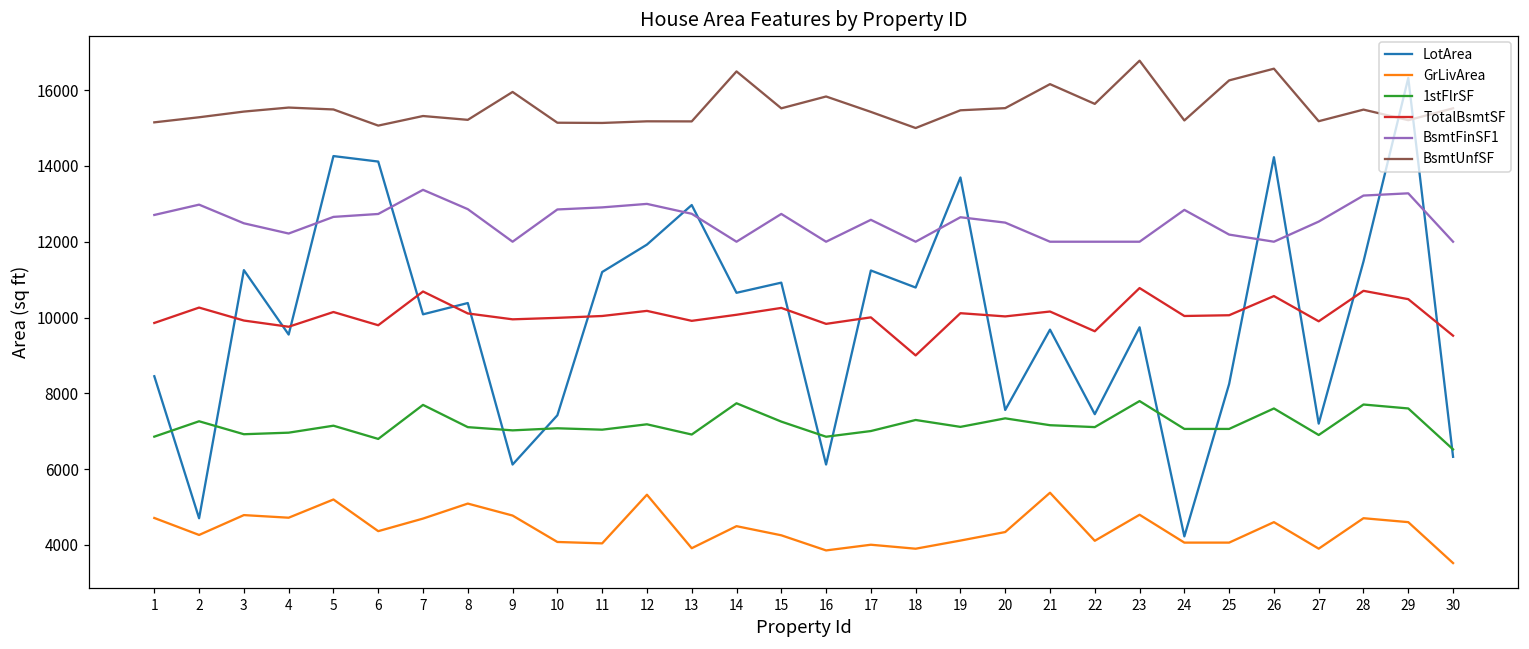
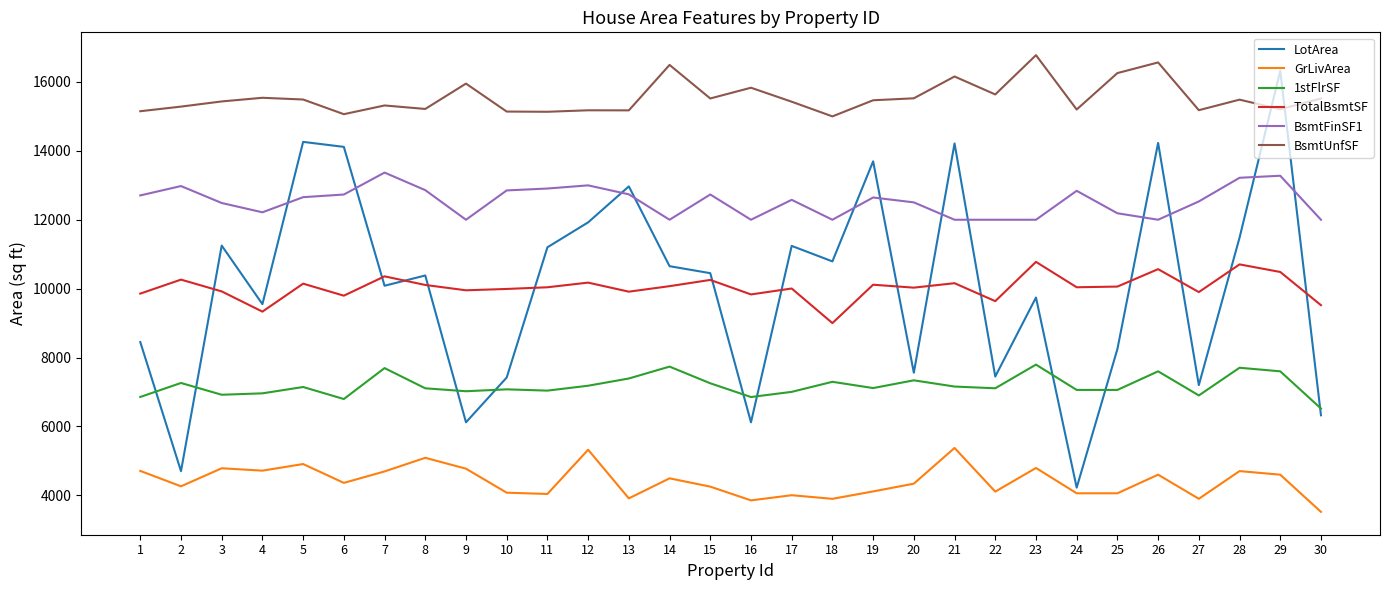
  {
    "LotArea": {
      "1": 8500,
      "2": 4700,
      "3": 11300,
      "4": 9600,
      "5": 14300,
      "6": 14100,
      "7": 10100,
      "8": 10400,
      "9": 6100,
      "10": 7400,
      "11": 11200,
      "12": 11900,
      "13": 13000,
      "14": 10700,
-     "15": 10900,
+     "15": 10400,
      "16": 6100,
      "17": 11200,
      "18": 10800,
      "19": 13700,
      "20": 7600,
-     "21": 9700,
+     "21": 14200,
      "22": 7400,
      "23": 9700,
      "24": 4200,
      "25": 8200,
      "26": 14200,
      "27": 7200,
      "28": 11500,
      "30": 6300
    },
    "GrLivArea": {
      "1": 4700,
      "2": 4300,
      "3": 4800,
      "4": 4700,
-     "5": 5200,
+     "5": 4900,
      "6": 4400,
      "7": 4700,
      "8": 5100,
      "9": 4800,
      "10": 4100,
      "11": 4000,
      "12": 5300,
      "13": 3900,
      "14": 4500,
      "15": 4300,
      "16": 3900,
      "17": 4000,
      "18": 3900,
      "19": 4100,
      "20": 4300,
      "21": 5400,
      "22": 4100,
      "23": 4800,
      "24": 4100,
      "25": 4100,
      "26": 4600,
      "27": 3900,
      "28": 4700,
      "29": 4600,
      "30": 3500
    },
    "1stFlrSF": {
      "1": 6900,
      "2": 7300,
      "3": 6900,
      "4": 7000,
      "5": 7100,
      "6": 6800,
      "7": 7700,
      "8": 7100,
      "9": 7000,
      "10": 7100,
      "11": 7000,
      "12": 7200,
-     "13": 6900,
+     "13": 7400,
      "14": 7700,
      "15": 7300,
      "16": 6900,
      "17": 7000,
      "18": 7300,
      "19": 7100,
      "20": 7300,
      "21": 7200,
      "22": 7100,
      "23": 7800,
      "24": 7100,
      "25": 7100,
      "26": 7600,
      "27": 6900,
      "28": 7700,
      "29": 7600,
      "30": 6500
    },
    "TotalBsmtSF": {
      "1": 9900,
      "2": 10300,
      "3": 9900,
-     "4": 9800,
+     "4": 9300,
      "5": 10100,
      "6": 9800,
-     "7": 10700,
+     "7": 10400,
      "8": 10100,
      "9": 10000,
      "10": 10000,
      "11": 10000,
      "12": 10200,
      "13": 9900,
      "14": 10100,
      "15": 10300,
      "16": 9800,
      "17": 10000,
      "18": 9000,
      "19": 10100,
      "20": 10000,
      "21": 10200,
      "22": 9600,
      "23": 10800,
      "24": 10000,
      "25": 10100,
      "26": 10600,
      "27": 9900,
      "28": 10700,
      "29": 10500,
      "30": 9500
    },
    "BsmtFinSF1": {
      "1": 12700,
      "2": 13000,
      "3": 12500,
      "4": 12200,
      "5": 12700,
      "6": 12700,
      "7": 13400,
      "8": 12900,
      "9": 12000,
      "10": 12900,
      "11": 12900,
      "12": 13000,
      "13": 12700,
      "14": 12000,
      "15": 12700,
      "16": 12000,
      "17": 12600,
      "18": 12000,
      "19": 12600,
      "20": 12500,
      "21": 12000,
      "22": 12000,
      "23": 12000,
      "24": 12800,
      "25": 12200,
      "26": 12000,
      "27": 12500,
      "28": 13200,
      "29": 13300,
      "30": 12000
    },
    "BsmtUnfSF": {
      "1": 15200,
      "2": 15300,
      "3": 15400,
      "4": 15500,
      "5": 15500,
      "6": 15100,
      "7": 15300,
      "8": 15200,
      "9": 16000,
      "10": 15100,
      "11": 15100,
      "12": 15200,
      "13": 15200,
      "14": 16500,
      "15": 15500,
      "16": 15800,
      "17": 15400,
      "18": 15000,
      "19": 15500,
      "20": 15500,
      "21": 16200,
      "22": 15600,
      "23": 16800,
      "24": 15200,
      "25": 16300,
      "26": 16600,
      "27": 15200,
      "28": 15500
    }
  }
